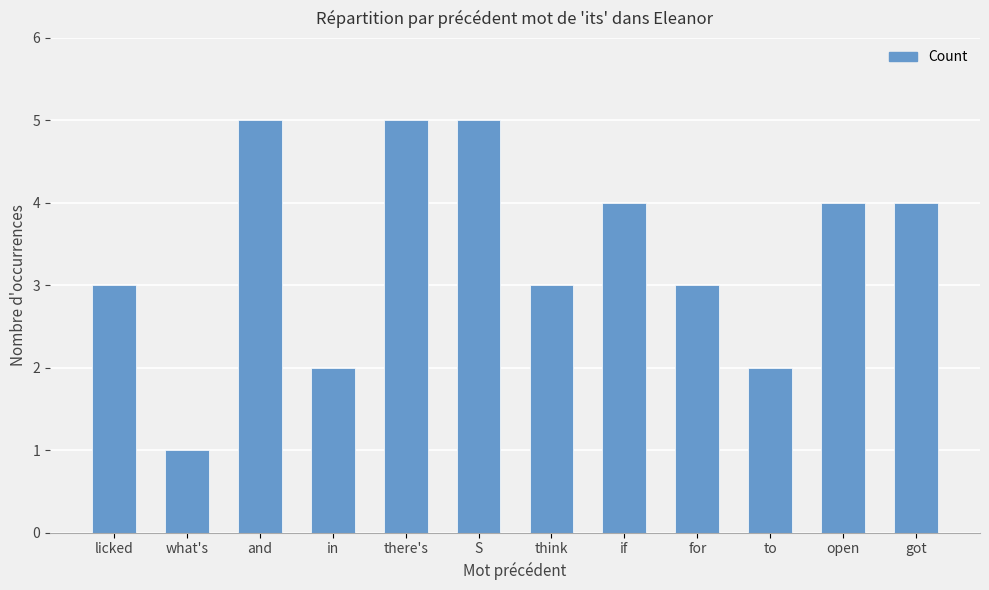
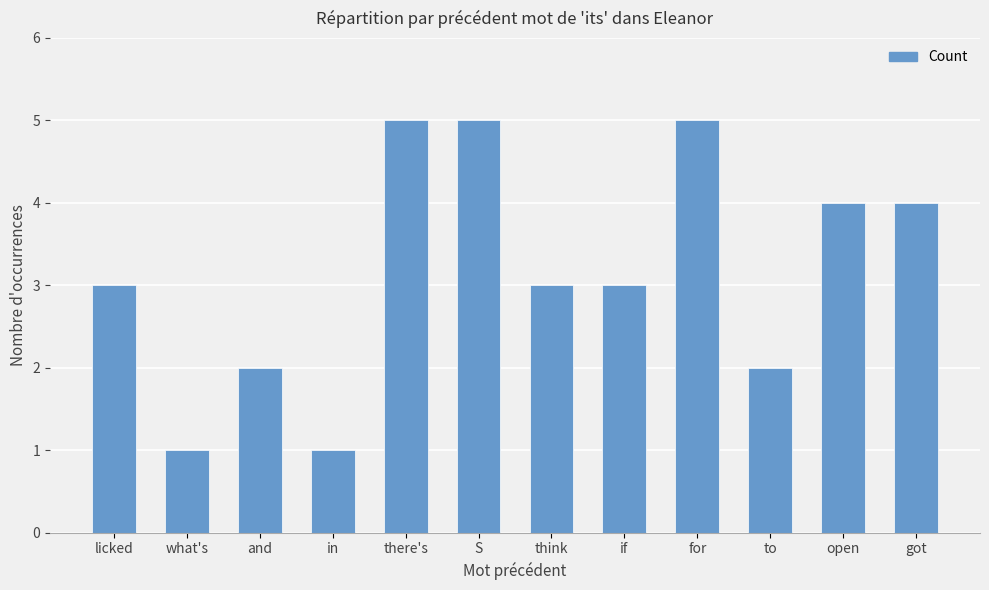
  {
    "licked": 3,
    "what's": 1,
-   "and": 5,
-   "in": 2,
+   "and": 2,
+   "in": 1,
    "there's": 5,
    "S": 5,
    "think": 3,
-   "if": 4,
-   "for": 3,
+   "if": 3,
+   "for": 5,
    "to": 2,
    "open": 4,
    "got": 4
  }
